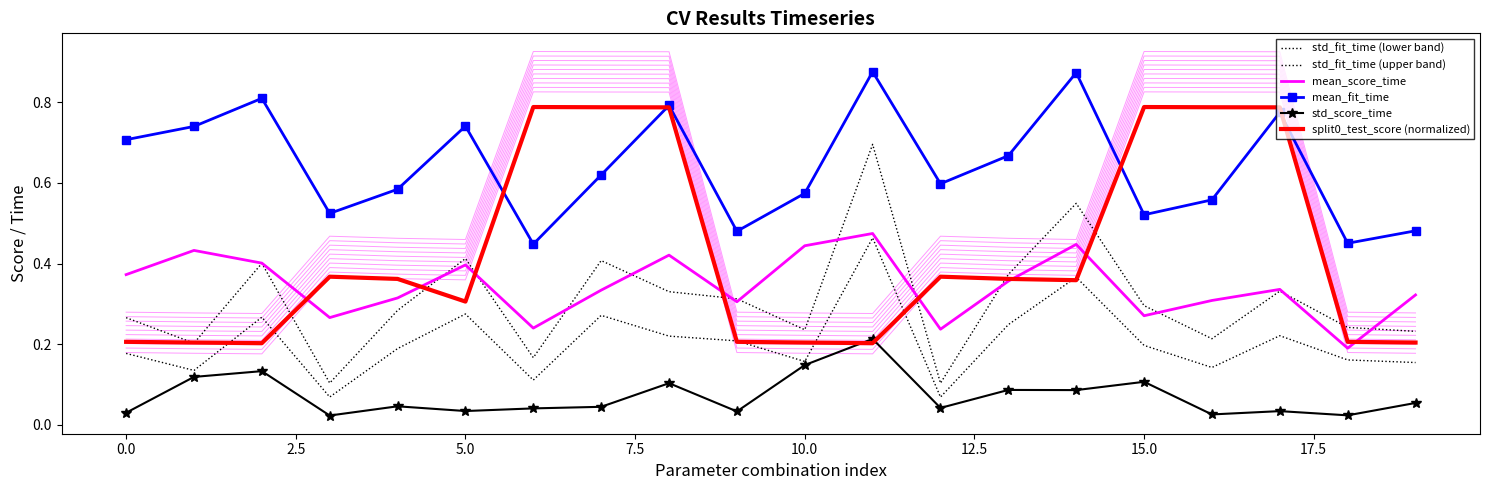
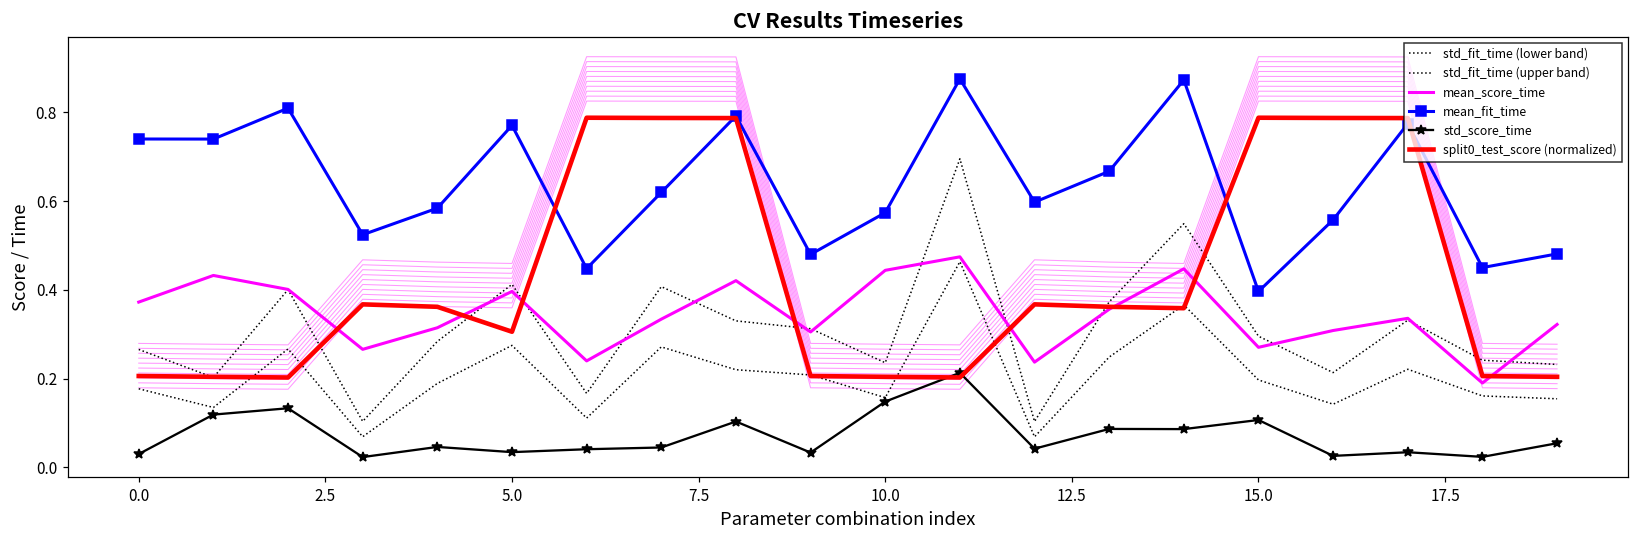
  {
    "mean_fit_time": {
-     "0.0": 0.71,
-     "5.0": 0.74,
+     "0.0": 0.74,
+     "5.0": 0.77,
      "10.0": 0.57,
-     "15.0": 0.52
+     "15.0": 0.40
    },
    "split0_test_score (normalized)": {
      "5.0": 0.31,
      "15.0": 0.79
    }
  }
